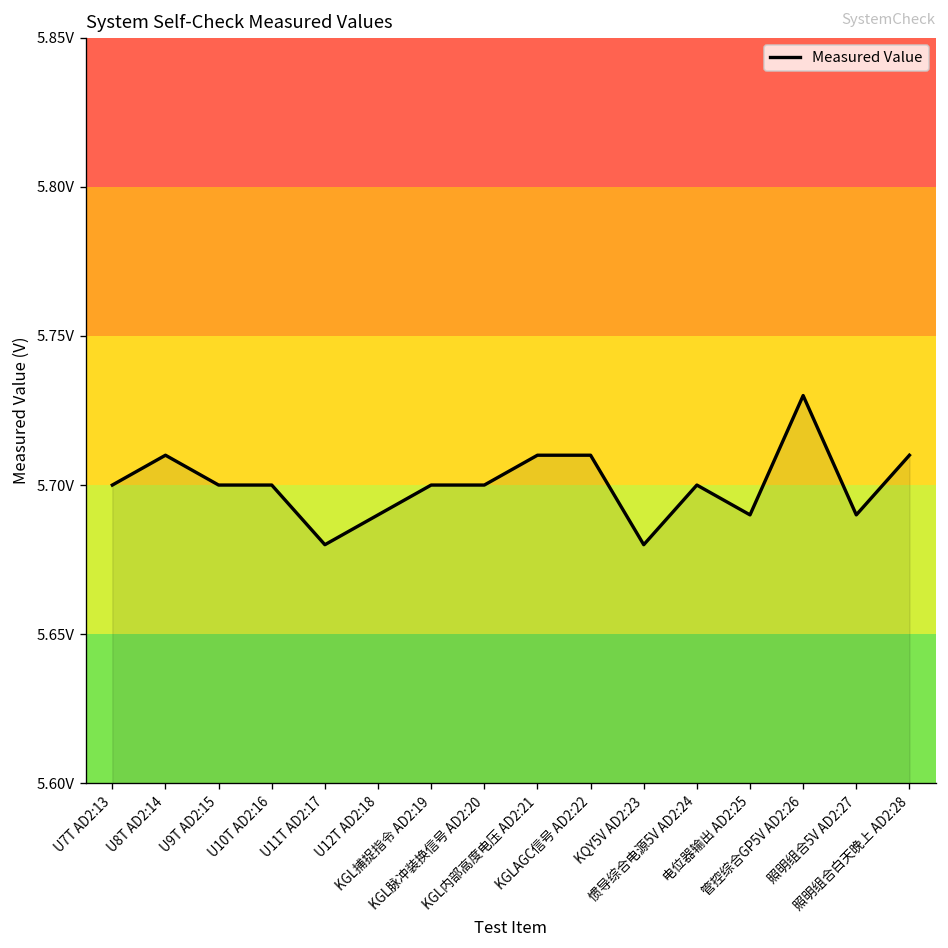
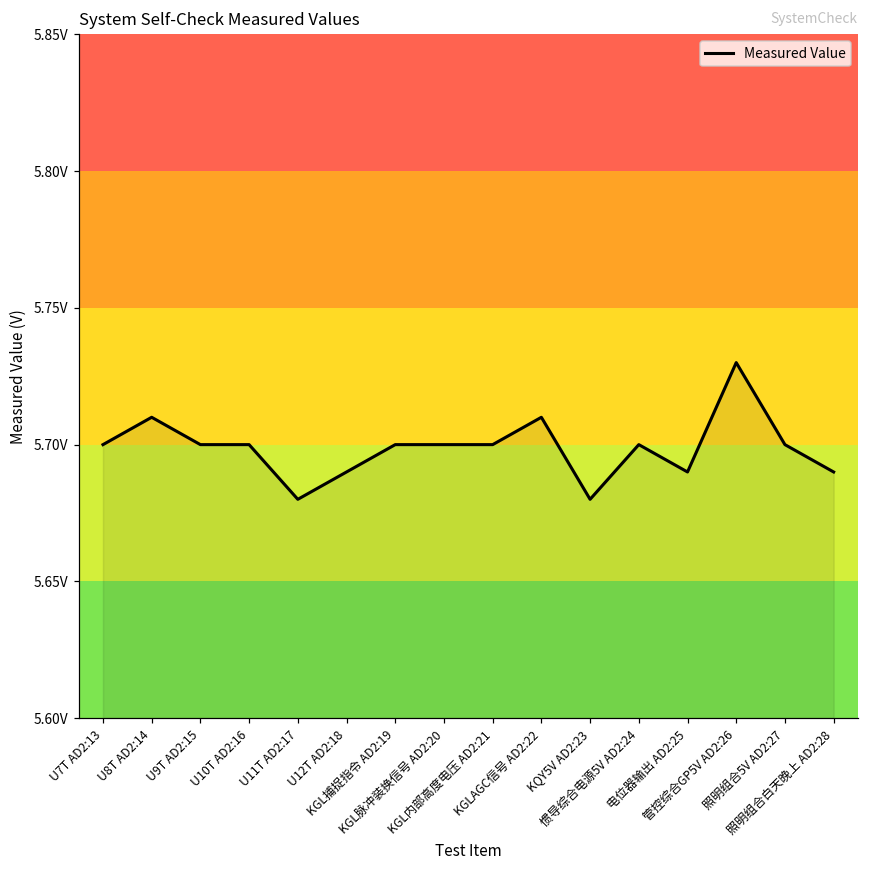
  {
    "U7T AD2:13": "5.70V",
    "U8T AD2:14": "5.71V",
    "U9T AD2:15": "5.70V",
    "U10T AD2:16": "5.70V",
    "U11T AD2:17": "5.68V",
    "U12T AD2:18": "5.69V",
    "KGL捕捉指令 AD2:19": "5.70V",
    "KGL脉冲装换信号 AD2:20": "5.70V",
-   "KGL内部高度电压 AD2:21": "5.71V",
+   "KGL内部高度电压 AD2:21": "5.70V",
    "KGLAGC信号 AD2:22": "5.71V",
    "KQY5V AD2:23": "5.68V",
    "惯导综合电源5V AD2:24": "5.70V",
    "电位器输出 AD2:25": "5.69V",
    "管控综合GP5V AD2:26": "5.73V",
-   "照明组合5V AD2:27": "5.69V",
-   "照明组合白天晚上 AD2:28": "5.71V"
+   "照明组合5V AD2:27": "5.70V",
+   "照明组合白天晚上 AD2:28": "5.69V"
  }
